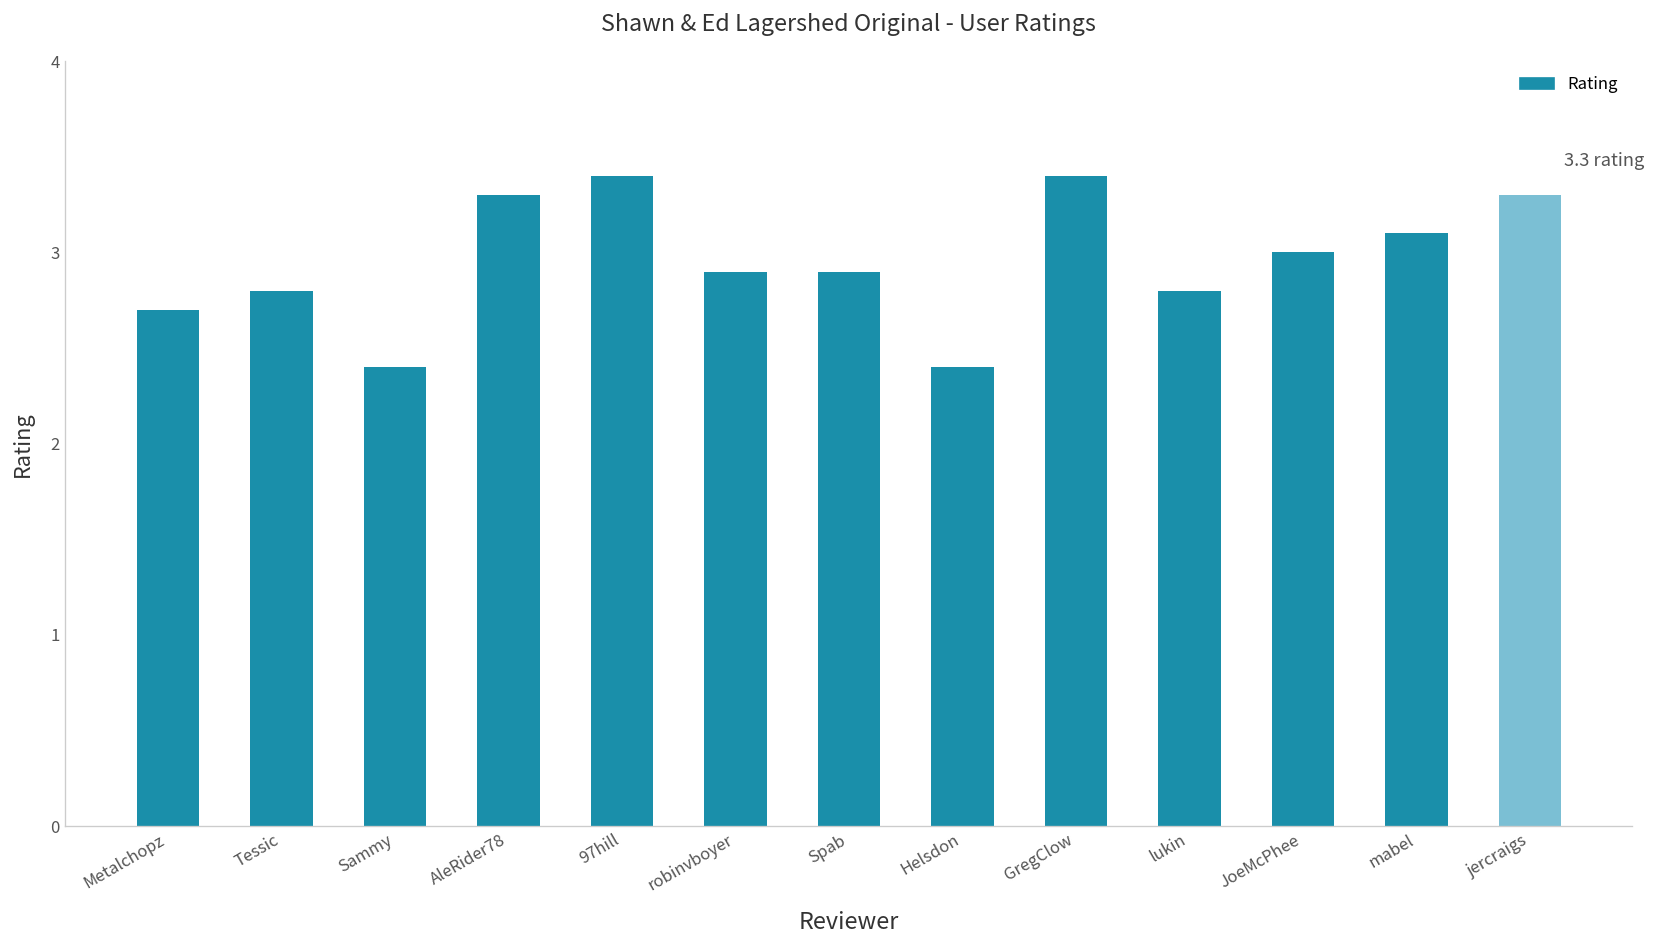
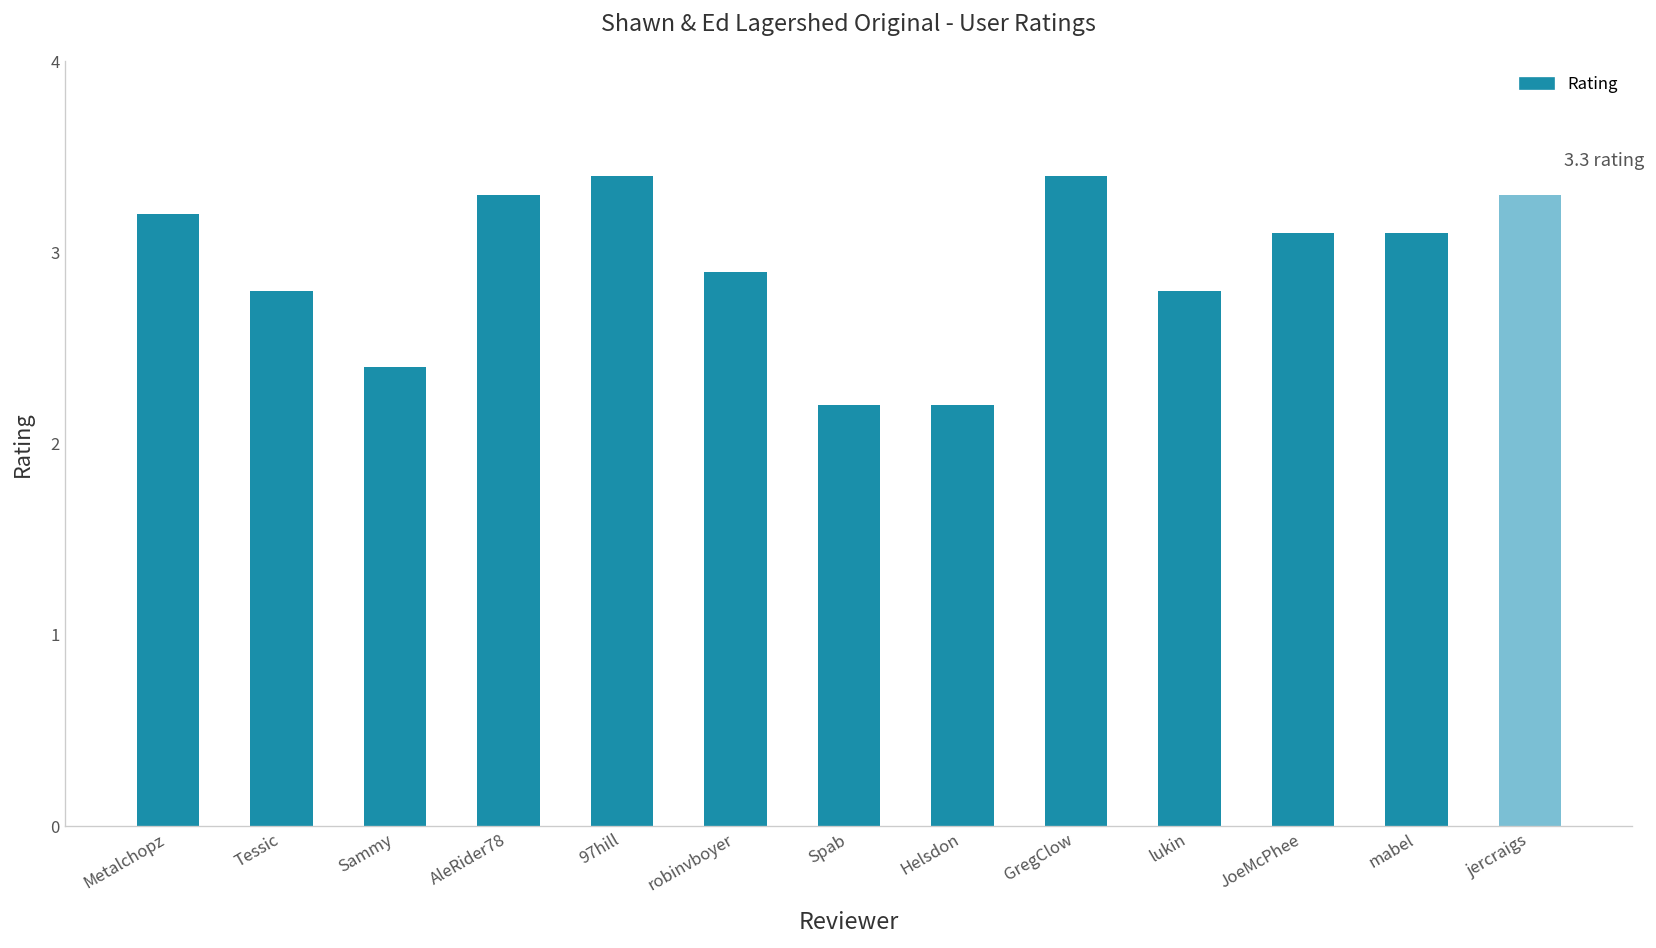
  {
-   "Metalchopz": 2.7,
+   "Metalchopz": 3.2,
    "Tessic": 2.8,
    "Sammy": 2.4,
    "AleRider78": 3.3,
    "97hill": 3.4,
    "robinvboyer": 2.9,
-   "Spab": 2.9,
-   "Helsdon": 2.4,
+   "Spab": 2.2,
+   "Helsdon": 2.2,
    "GregClow": 3.4,
    "lukin": 2.8,
-   "JoeMcPhee": 3.0,
+   "JoeMcPhee": 3.1,
    "mabel": 3.1,
    "jercraigs": 3.3
  }
